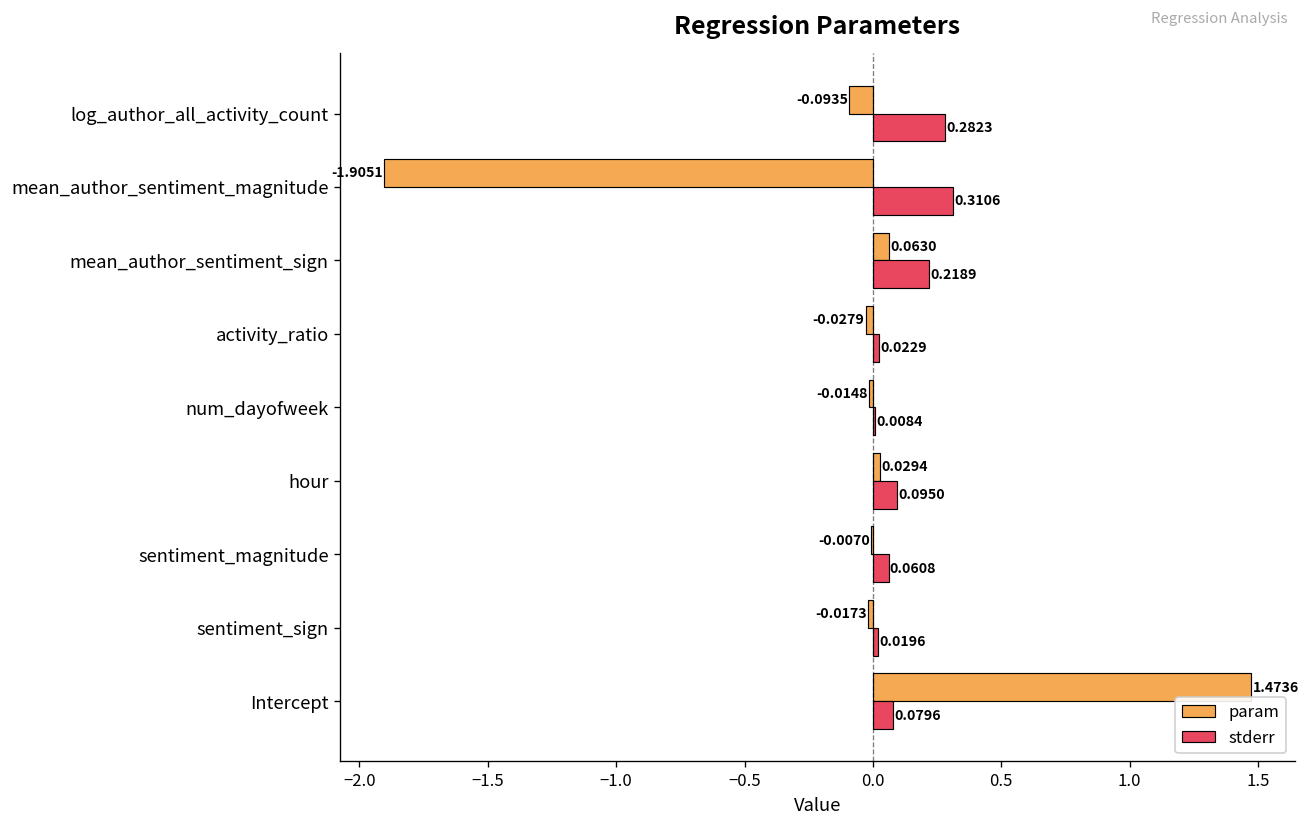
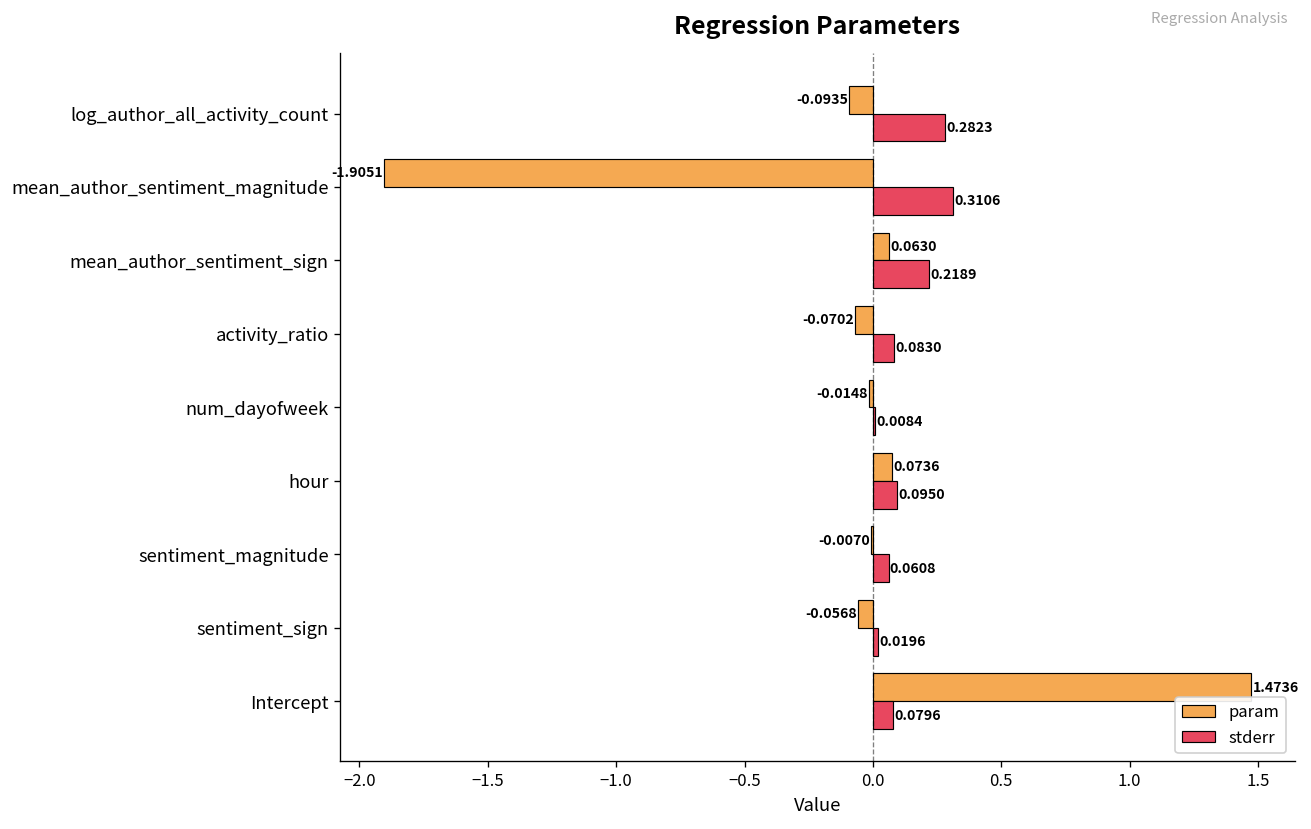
  {
    "param": {
      "log_author_all_activity_count": -0.0935,
      "mean_author_sentiment_magnitude": -1.9051,
      "mean_author_sentiment_sign": 0.0630,
-     "activity_ratio": -0.0279,
+     "activity_ratio": -0.0702,
      "num_dayofweek": -0.0148,
-     "hour": 0.0294,
+     "hour": 0.0736,
      "sentiment_magnitude": -0.0070,
-     "sentiment_sign": -0.0173,
+     "sentiment_sign": -0.0568,
      "Intercept": 1.4736
    },
    "stderr": {
      "log_author_all_activity_count": 0.2823,
      "mean_author_sentiment_magnitude": 0.3106,
      "mean_author_sentiment_sign": 0.2189,
-     "activity_ratio": 0.0229,
+     "activity_ratio": 0.0830,
      "num_dayofweek": 0.0084,
      "hour": 0.0950,
      "sentiment_magnitude": 0.0608,
      "sentiment_sign": 0.0196,
      "Intercept": 0.0796
    }
  }
